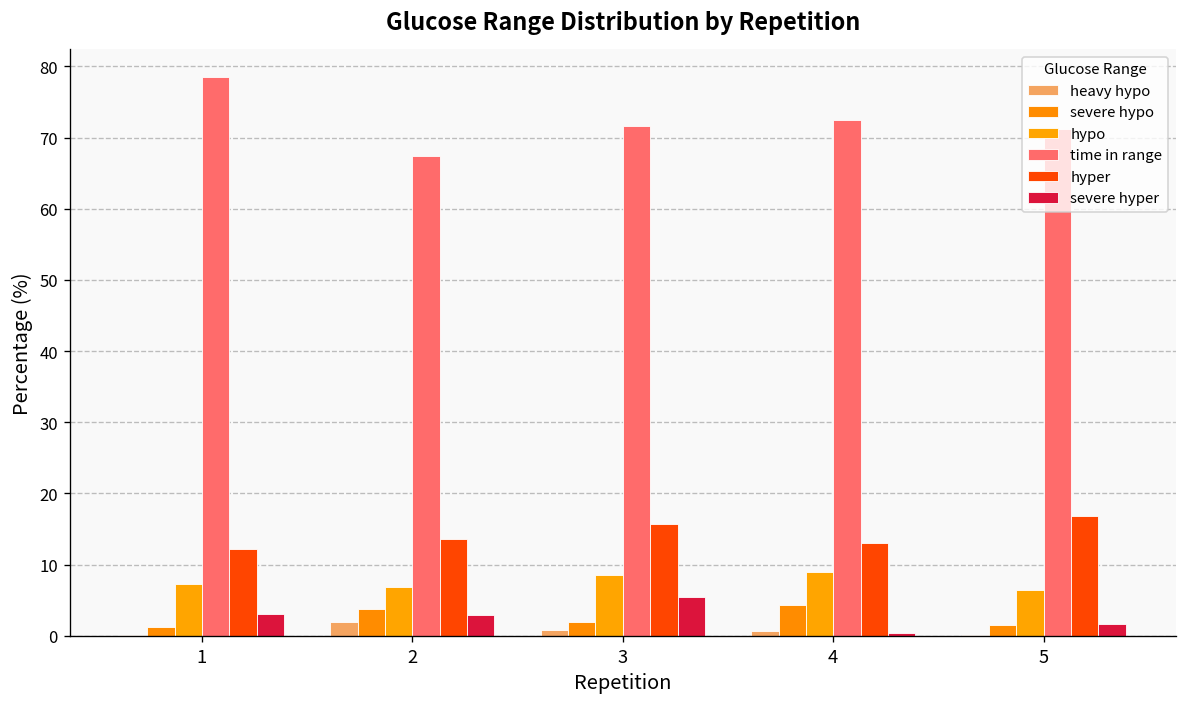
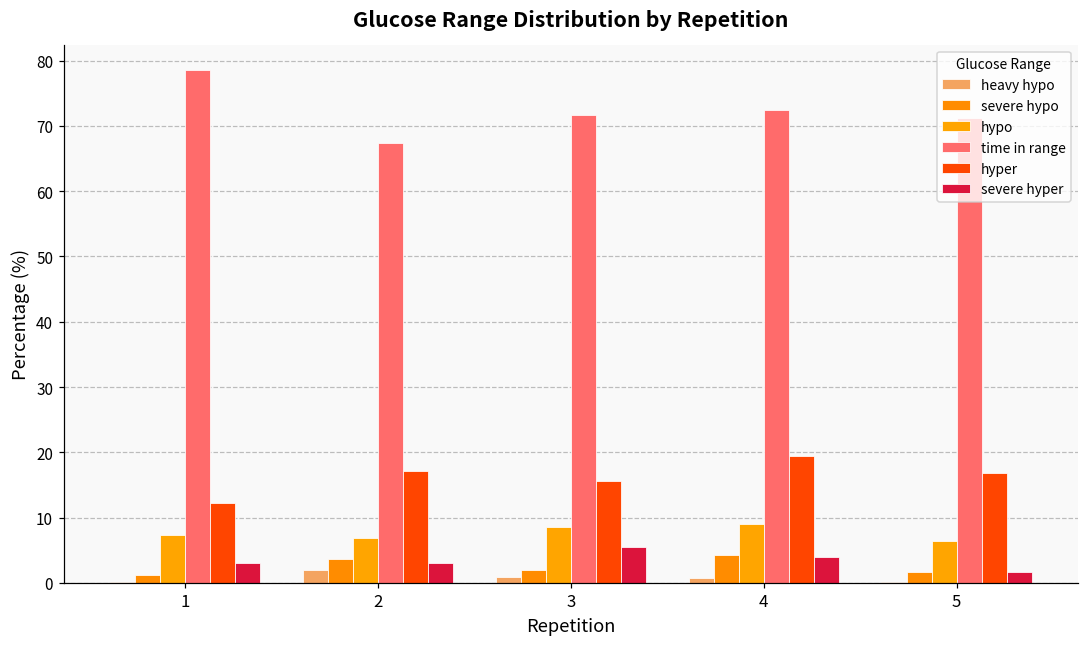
  {
    "hyper": {
      "1": 12,
-     "2": 14,
+     "2": 17,
      "3": 16,
-     "4": 13,
+     "4": 19,
      "5": 17
    },
    "severe hyper": {
      "1": 3,
      "2": 3,
      "3": 6,
-     "4": 0,
+     "4": 4,
      "5": 2
    }
  }
